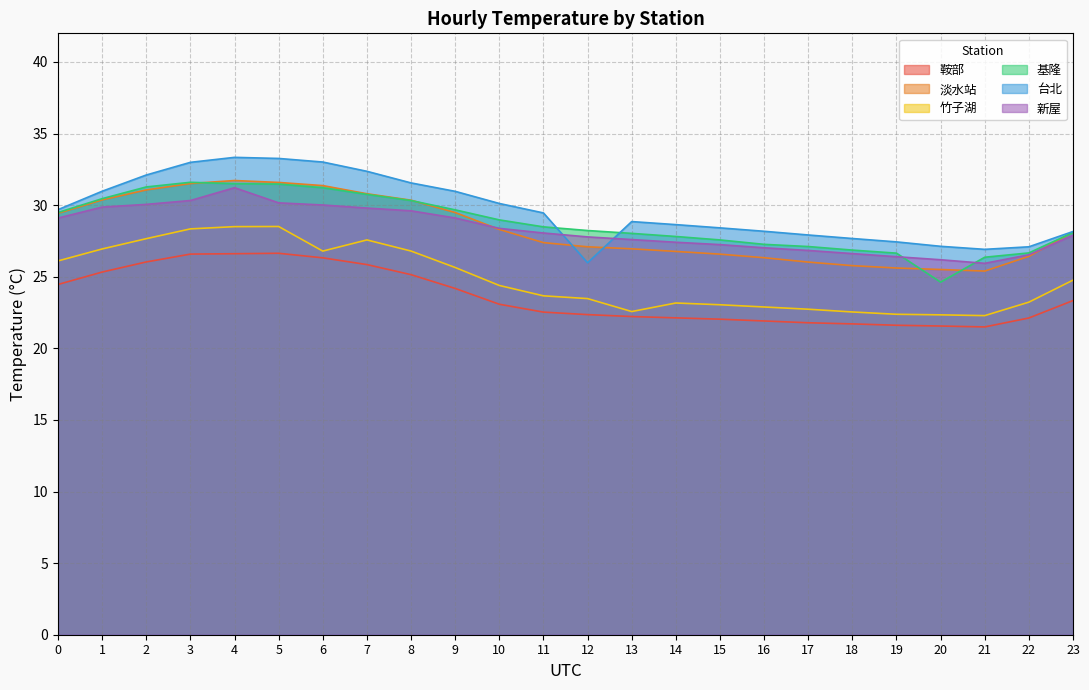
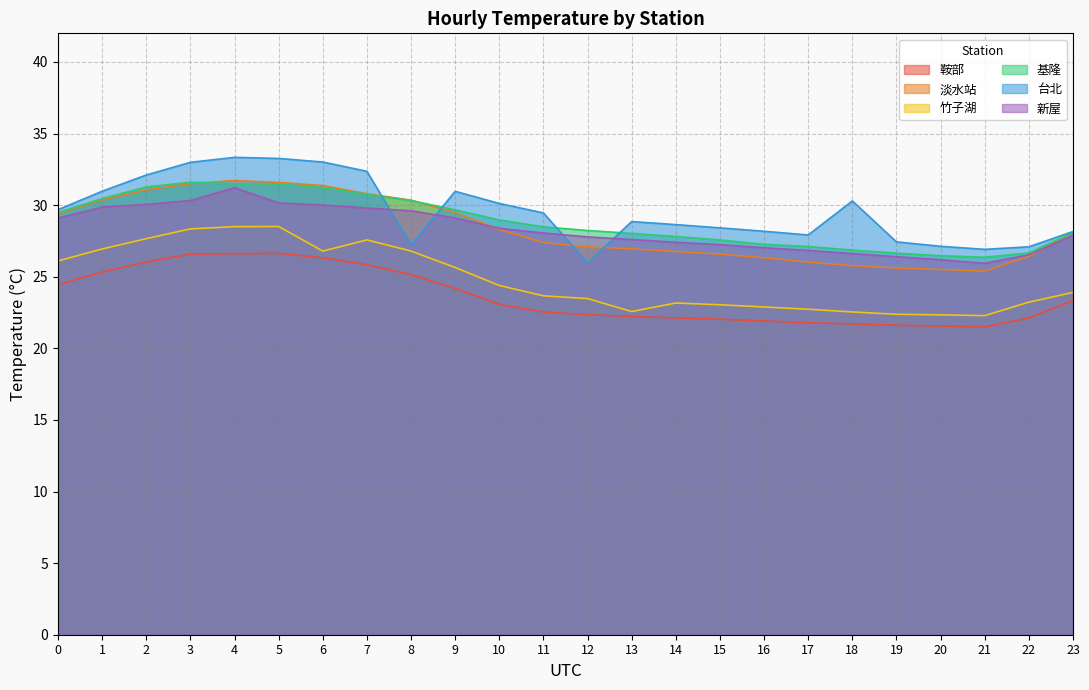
  {
    "竹子湖": {
      "0": 26.1,
      "1": 26.9,
      "2": 27.7,
      "3": 28.3,
      "4": 28.5,
      "5": 28.5,
      "6": 26.8,
      "7": 27.6,
      "8": 26.8,
      "9": 25.6,
      "10": 24.4,
      "11": 23.7,
      "12": 23.5,
      "13": 22.6,
      "14": 23.2,
      "15": 23.0,
      "16": 22.9,
      "17": 22.7,
      "18": 22.5,
      "19": 22.4,
      "20": 22.3,
      "21": 22.3,
      "22": 23.2,
-     "23": 24.8
+     "23": 23.9
    },
    "基隆": {
      "2": 31.3,
      "4": 31.5,
      "9": 29.7,
      "10": 29.0,
      "11": 28.5,
      "12": 28.2,
      "13": 28.0,
      "14": 27.8,
      "15": 27.6,
      "16": 27.3,
      "17": 27.1,
      "18": 26.9,
      "19": 26.6,
-     "20": 24.6,
+     "20": 26.5,
      "21": 26.4
    },
    "台北": {
      "0": 29.7,
      "1": 31.0,
      "2": 32.1,
      "3": 33.0,
      "4": 33.3,
      "5": 33.3,
      "6": 33.0,
      "7": 32.4,
-     "8": 31.6,
+     "8": 27.2,
      "9": 31.0,
      "10": 30.1,
      "11": 29.5,
      "12": 26.0,
      "13": 28.9,
      "14": 28.6,
      "15": 28.4,
      "16": 28.2,
      "17": 27.9,
-     "18": 27.7,
+     "18": 30.3,
      "19": 27.4,
      "20": 27.1,
      "21": 26.9,
      "22": 27.1
    },
    "新屋": {
      "0": 29.1,
      "1": 29.9,
      "2": 30.1,
      "3": 30.3,
      "4": 31.2,
      "5": 30.2,
      "6": 30.0,
      "7": 29.8,
      "8": 29.6,
      "9": 29.1,
      "11": 28.1,
      "12": 27.8,
      "13": 27.6,
      "14": 27.4,
      "15": 27.2,
      "16": 27.0,
      "17": 26.8,
      "18": 26.6,
      "19": 26.4,
      "20": 26.2,
      "21": 25.9,
      "23": 27.9
    }
  }
